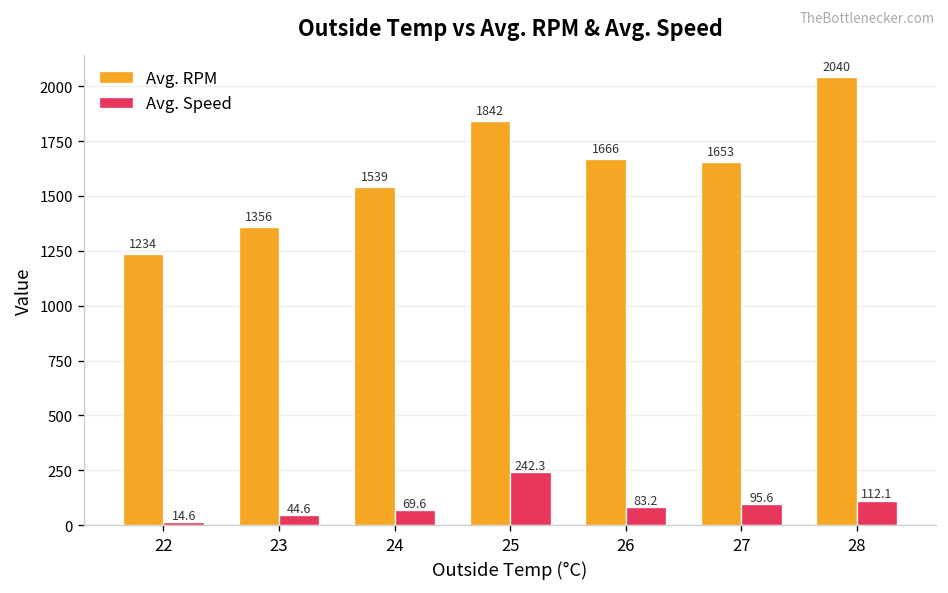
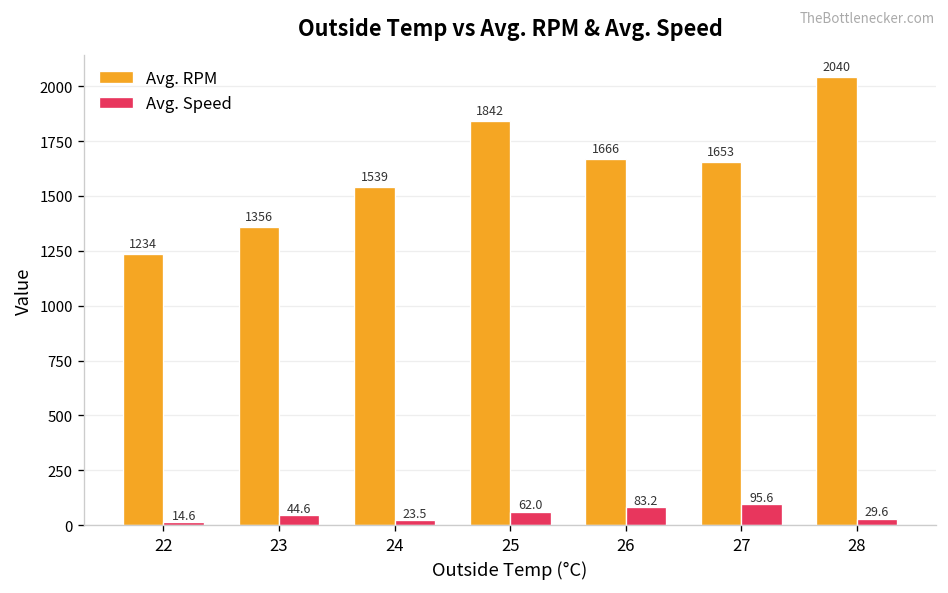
  {
    "Avg. RPM": {
      "22": 1234,
      "23": 1356,
      "24": 1539,
      "25": 1842,
      "26": 1666,
      "27": 1653,
      "28": 2040
    },
    "Avg. Speed": {
      "22": 14.6,
      "23": 44.6,
-     "24": 69.6,
-     "25": 242.3,
+     "24": 23.5,
+     "25": 62.0,
      "26": 83.2,
      "27": 95.6,
-     "28": 112.1
+     "28": 29.6
    }
  }
